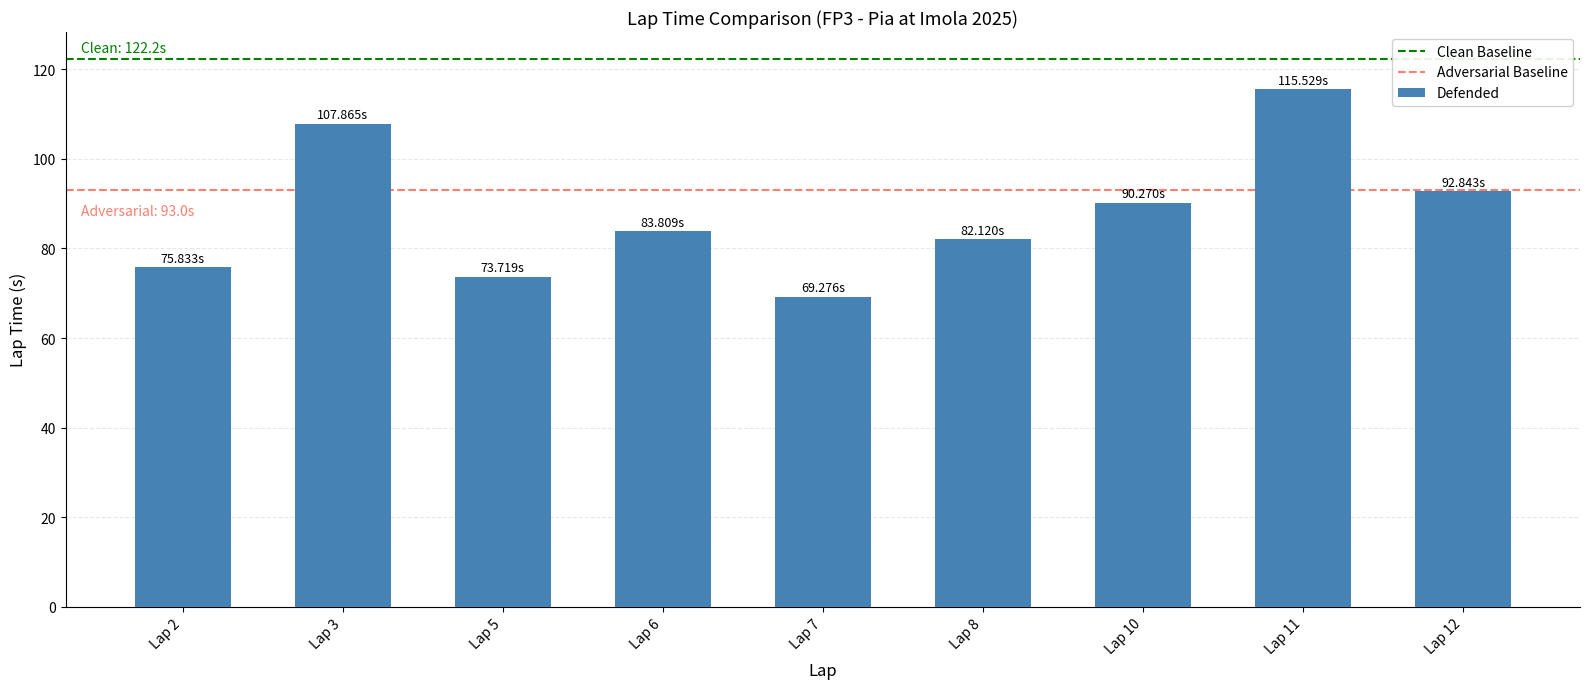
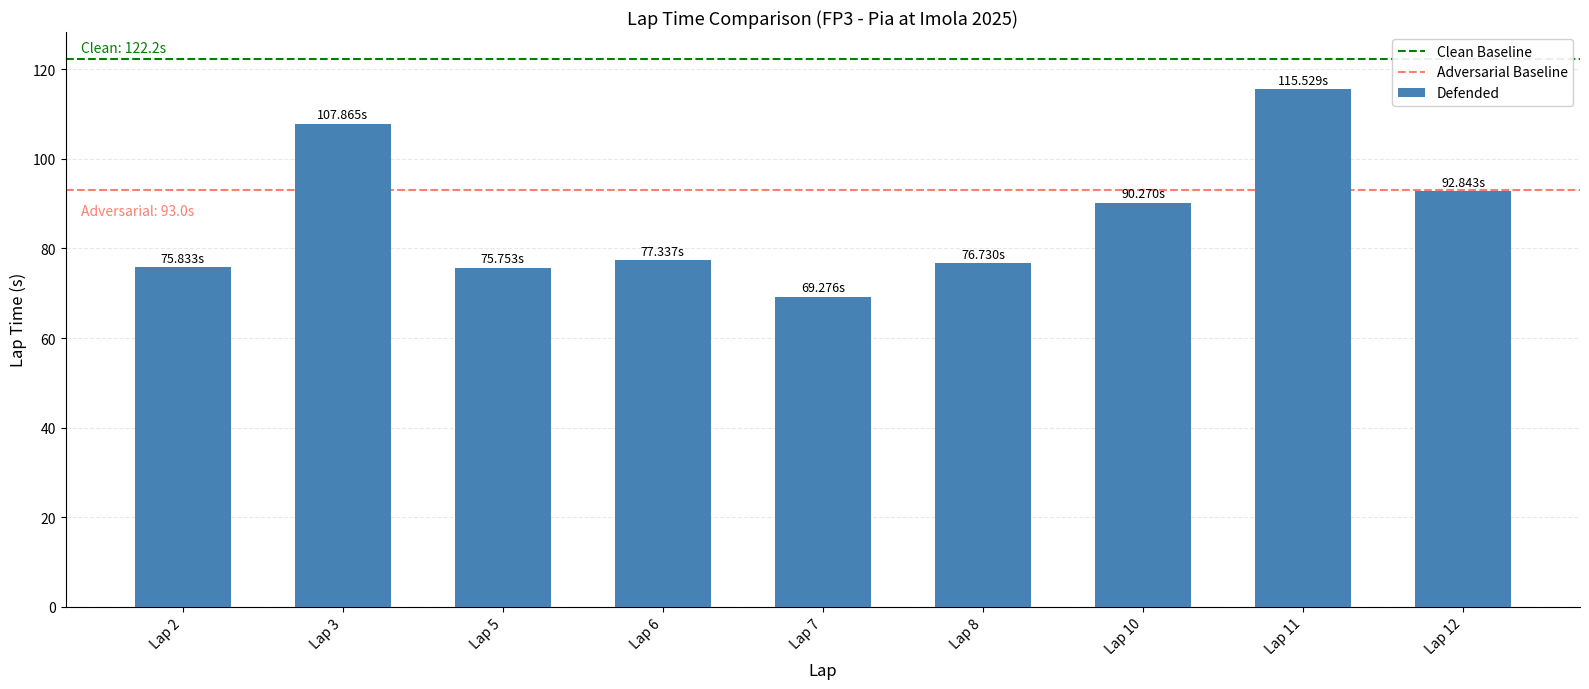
  {
    "Lap 2": "75.833s",
    "Lap 3": "107.865s",
-   "Lap 5": "73.719s",
-   "Lap 6": "83.809s",
+   "Lap 5": "75.753s",
+   "Lap 6": "77.337s",
    "Lap 7": "69.276s",
-   "Lap 8": "82.120s",
+   "Lap 8": "76.730s",
    "Lap 10": "90.270s",
    "Lap 11": "115.529s",
    "Lap 12": "92.843s"
  }
